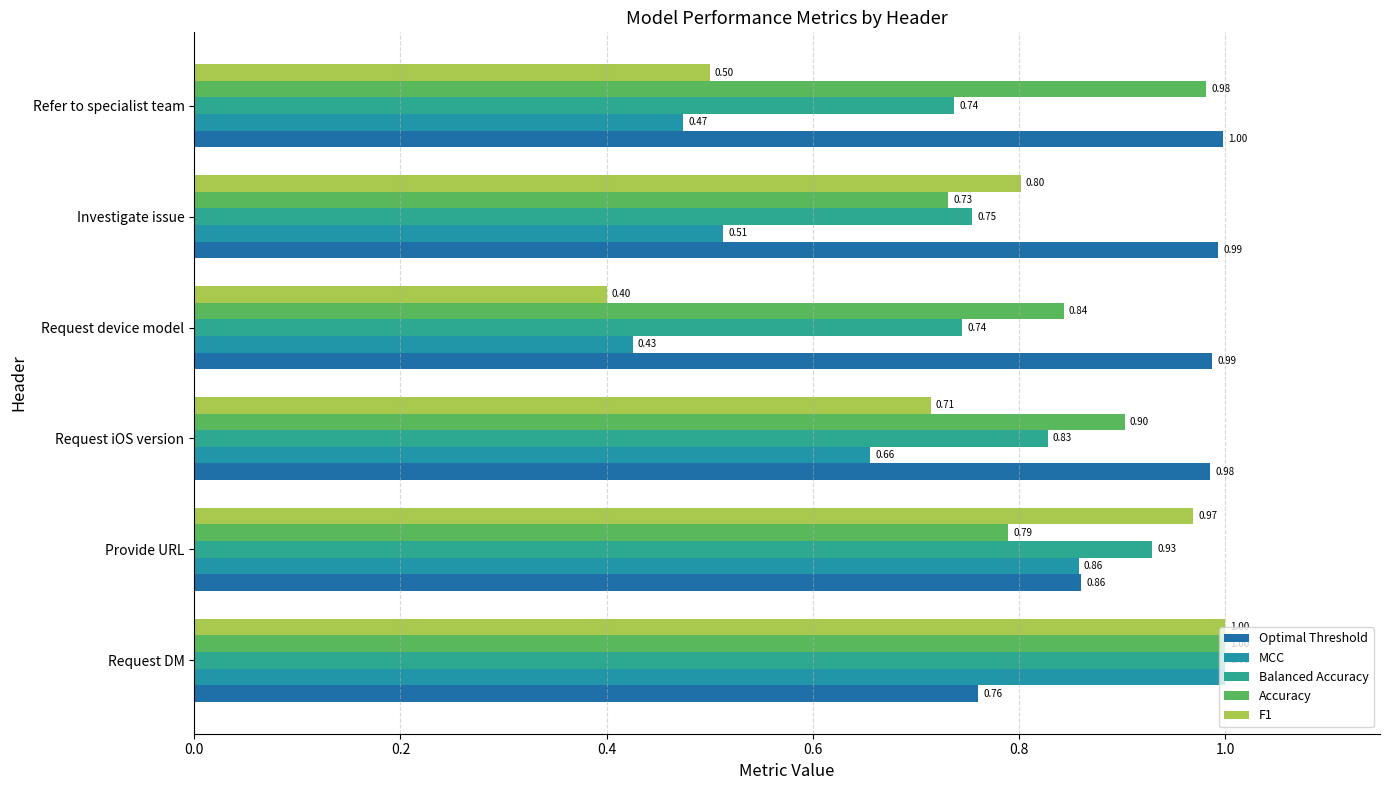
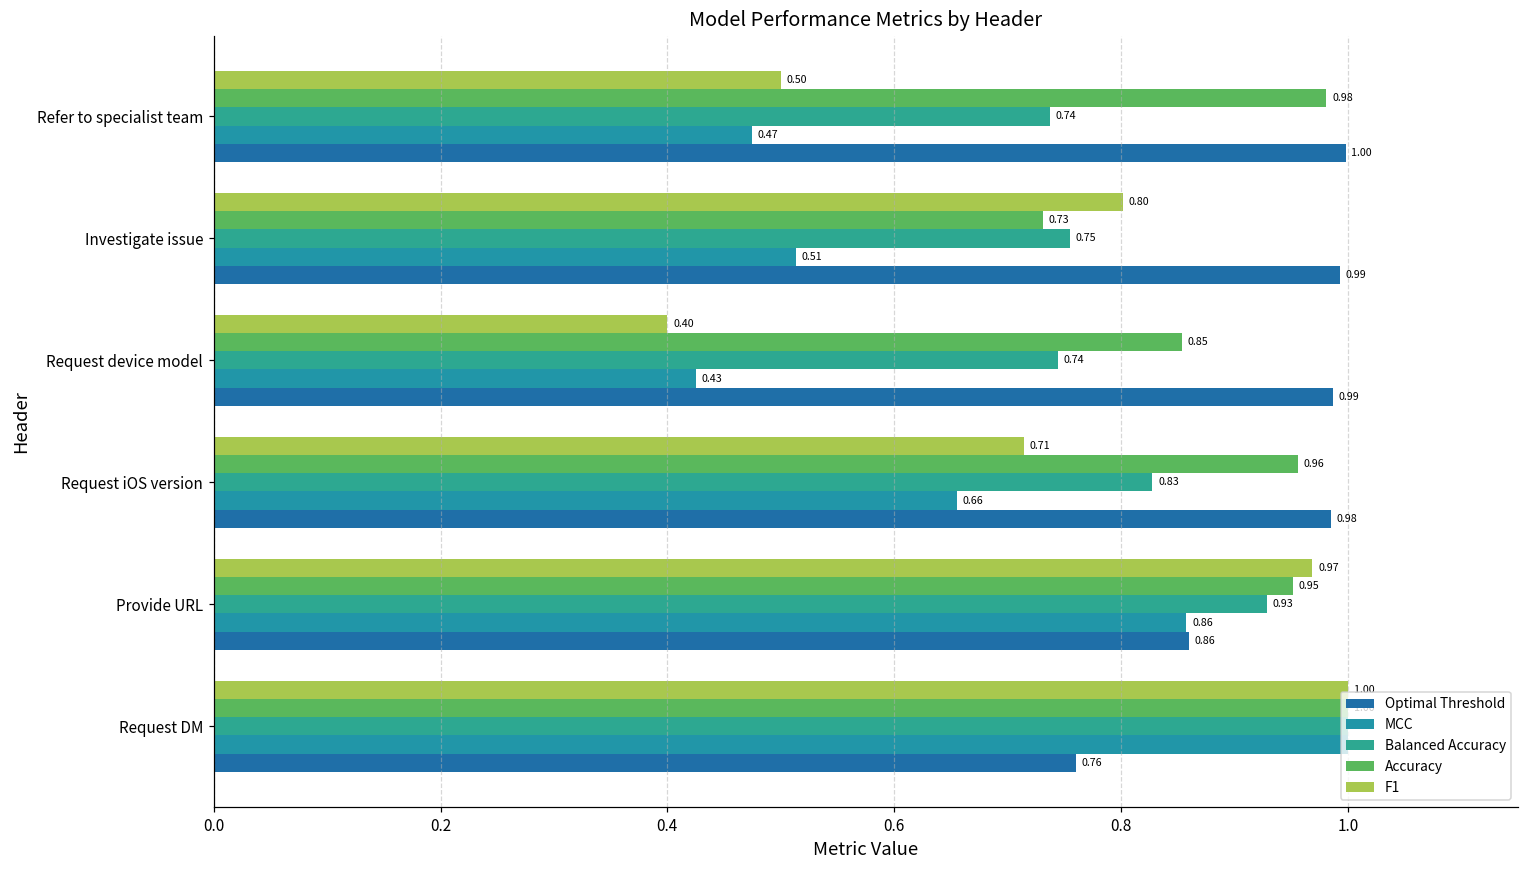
  {
    "Accuracy": {
      "Refer to specialist team": 0.98,
      "Investigate issue": 0.73,
-     "Request device model": 0.84,
-     "Request iOS version": 0.90,
-     "Provide URL": 0.79
+     "Request device model": 0.85,
+     "Request iOS version": 0.96,
+     "Provide URL": 0.95
    },
    "F1": {
      "Refer to specialist team": 0.50,
      "Investigate issue": 0.80,
      "Request device model": 0.40,
      "Request iOS version": 0.71,
      "Provide URL": 0.97
    }
  }
